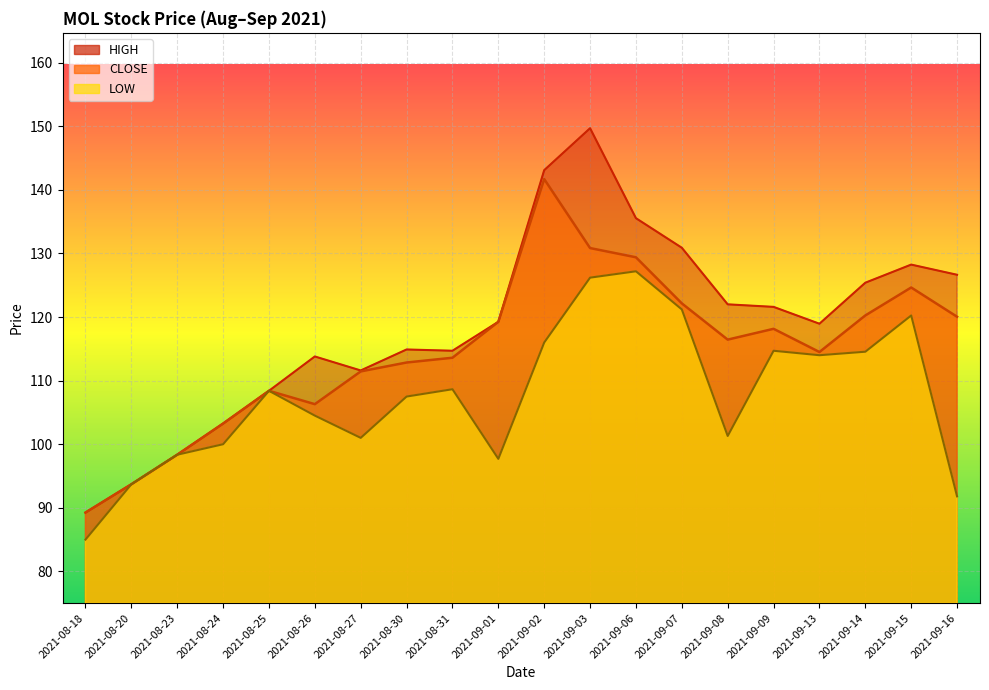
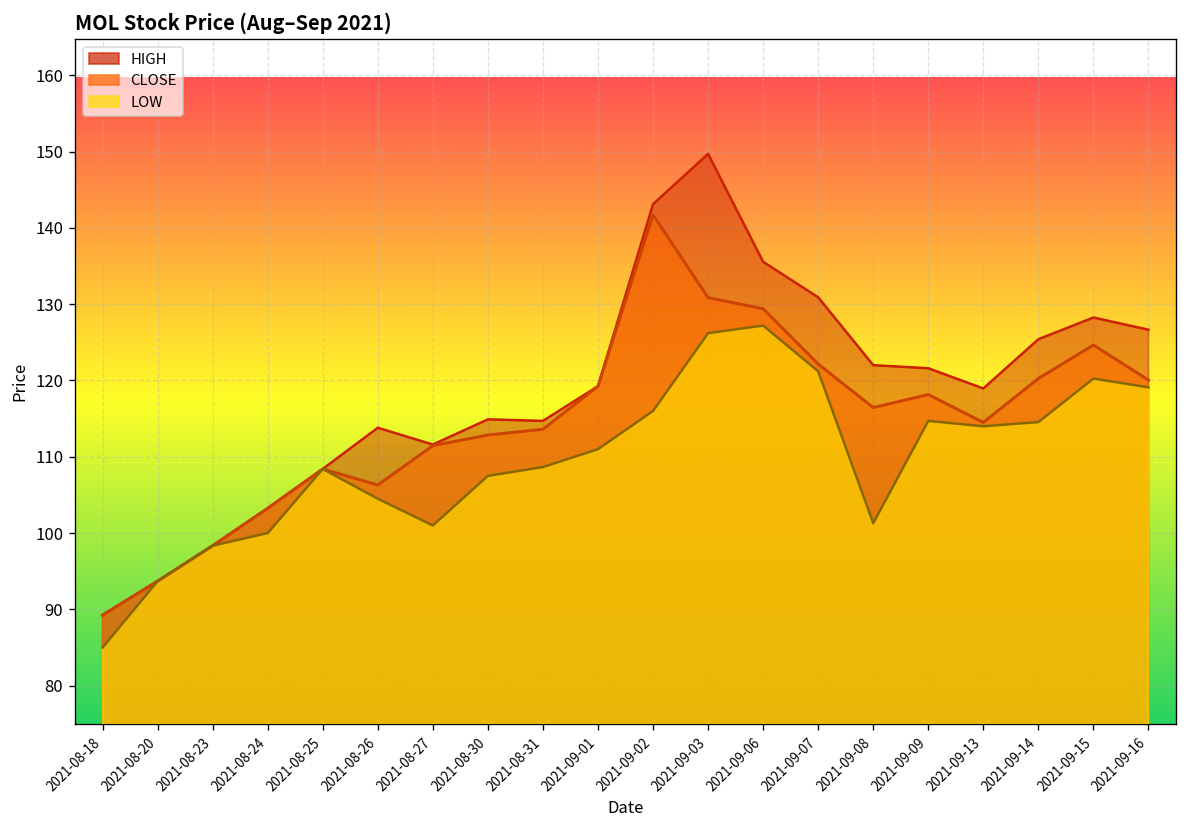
  {
    "LOW": {
      "2021-08-18": 85,
      "2021-08-24": 100,
      "2021-08-26": 105,
      "2021-08-27": 101,
      "2021-08-30": 108,
      "2021-08-31": 109,
-     "2021-09-01": 98,
+     "2021-09-01": 111,
      "2021-09-02": 116,
      "2021-09-03": 126,
      "2021-09-06": 127,
      "2021-09-07": 121,
      "2021-09-08": 101,
      "2021-09-09": 115,
      "2021-09-13": 114,
      "2021-09-14": 115,
      "2021-09-15": 120,
-     "2021-09-16": 92
+     "2021-09-16": 119
    }
  }
